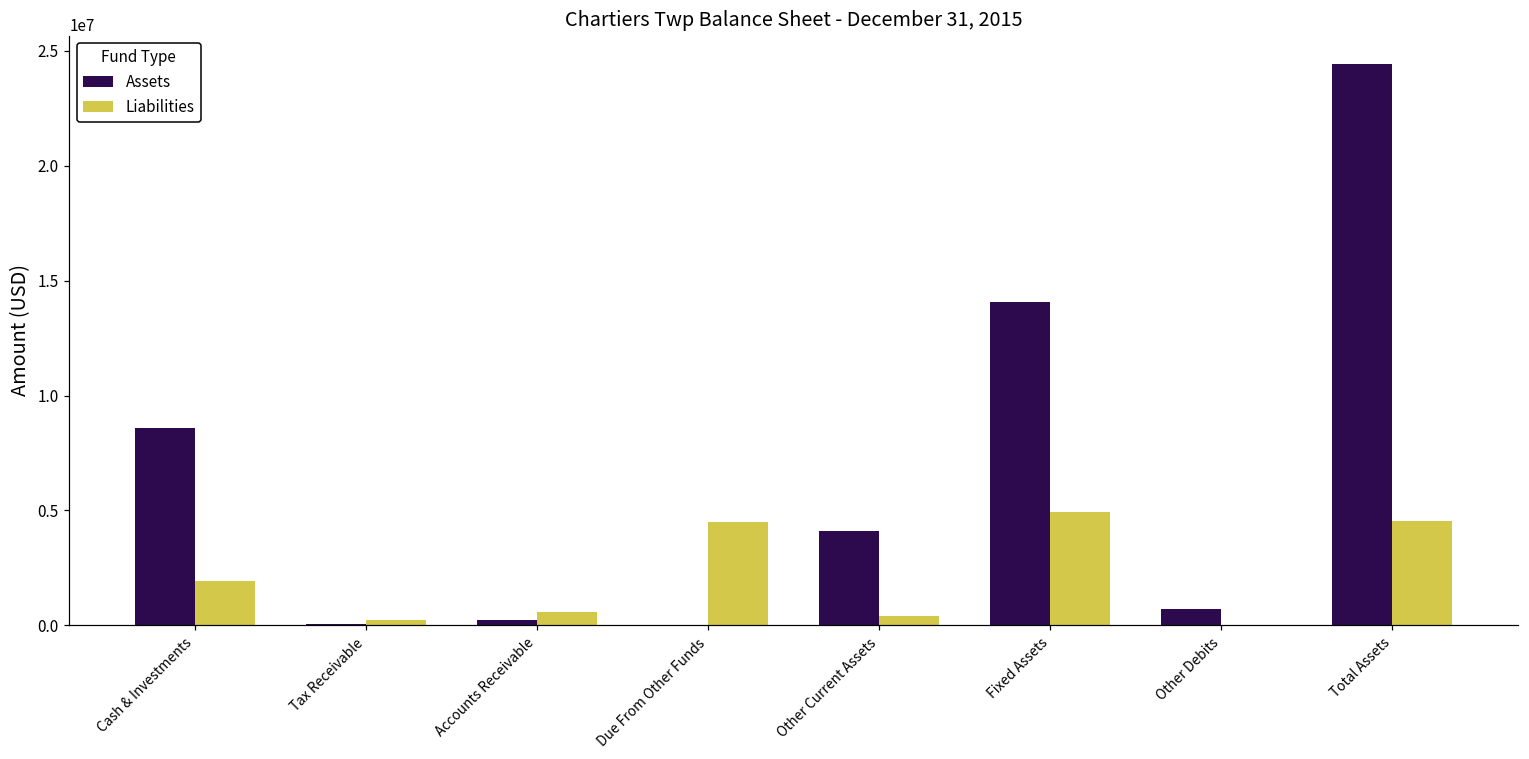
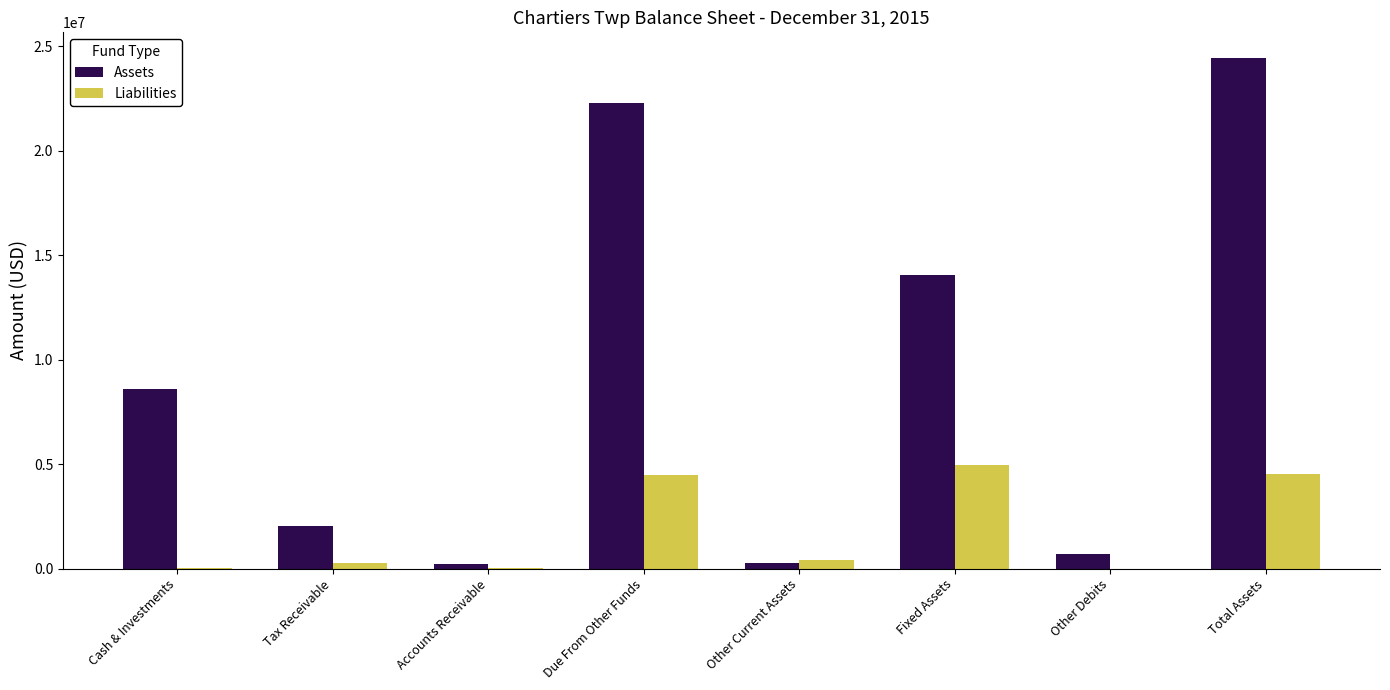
  {
    "Assets": {
      "Cash & Investments": 8600000,
-     "Tax Receivable": 100000,
+     "Tax Receivable": 2000000,
      "Accounts Receivable": 200000,
-     "Due From Other Funds": 0,
-     "Other Current Assets": 4100000,
+     "Due From Other Funds": 22300000,
+     "Other Current Assets": 300000,
      "Fixed Assets": 14000000,
      "Other Debits": 700000,
      "Total Assets": 24400000
    },
    "Liabilities": {
-     "Cash & Investments": 1900000,
+     "Cash & Investments": 0,
      "Tax Receivable": 300000,
-     "Accounts Receivable": 600000,
+     "Accounts Receivable": 0,
      "Due From Other Funds": 4500000,
      "Other Current Assets": 400000,
      "Fixed Assets": 4900000,
      "Other Debits": 0,
      "Total Assets": 4500000
    }
  }
